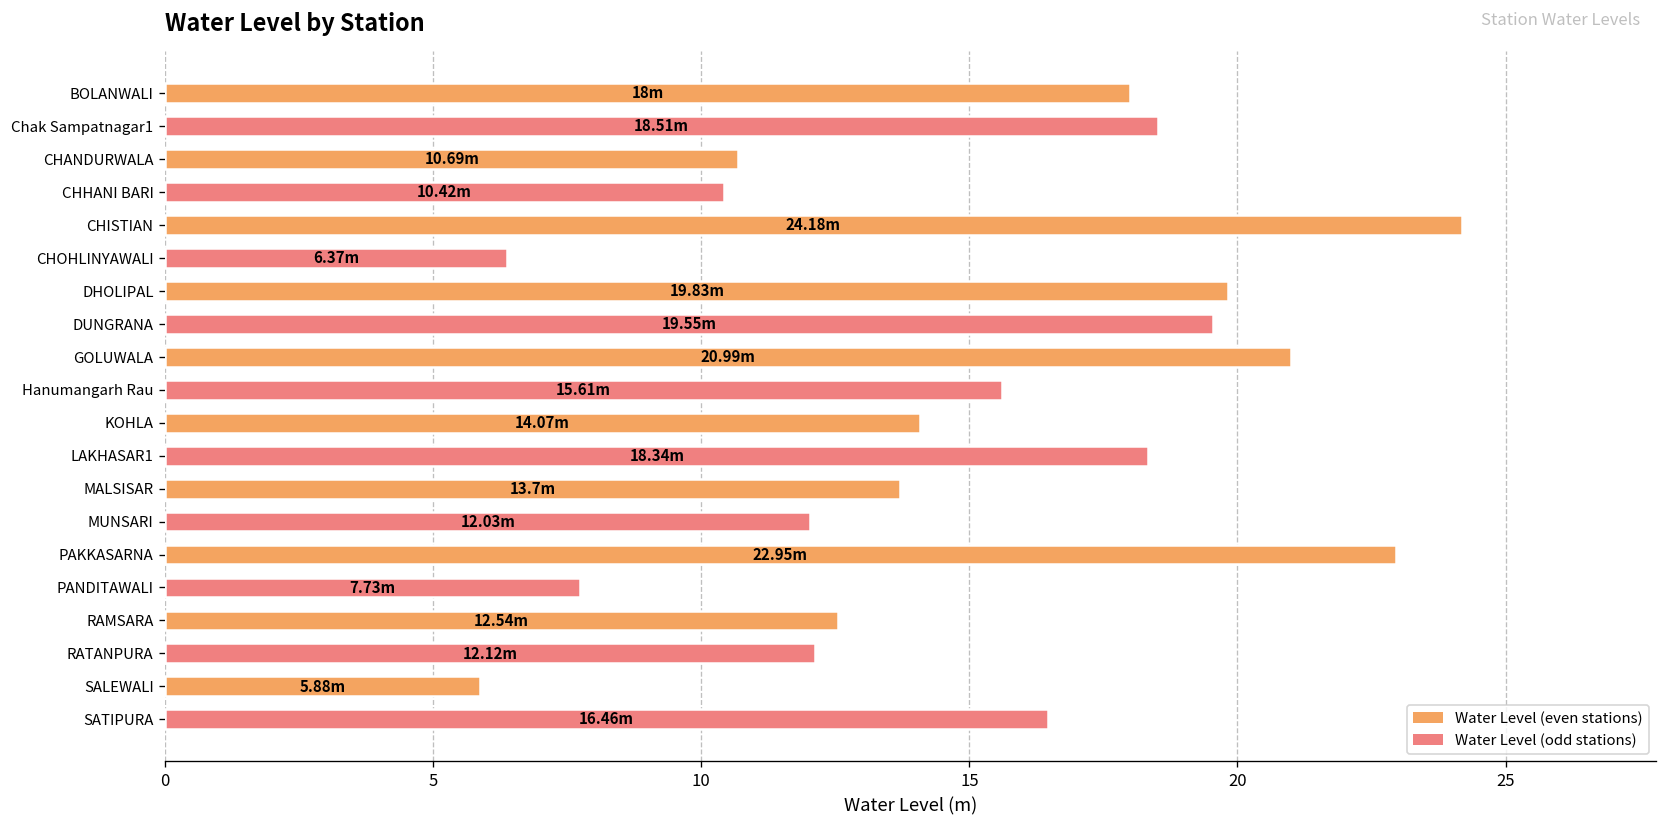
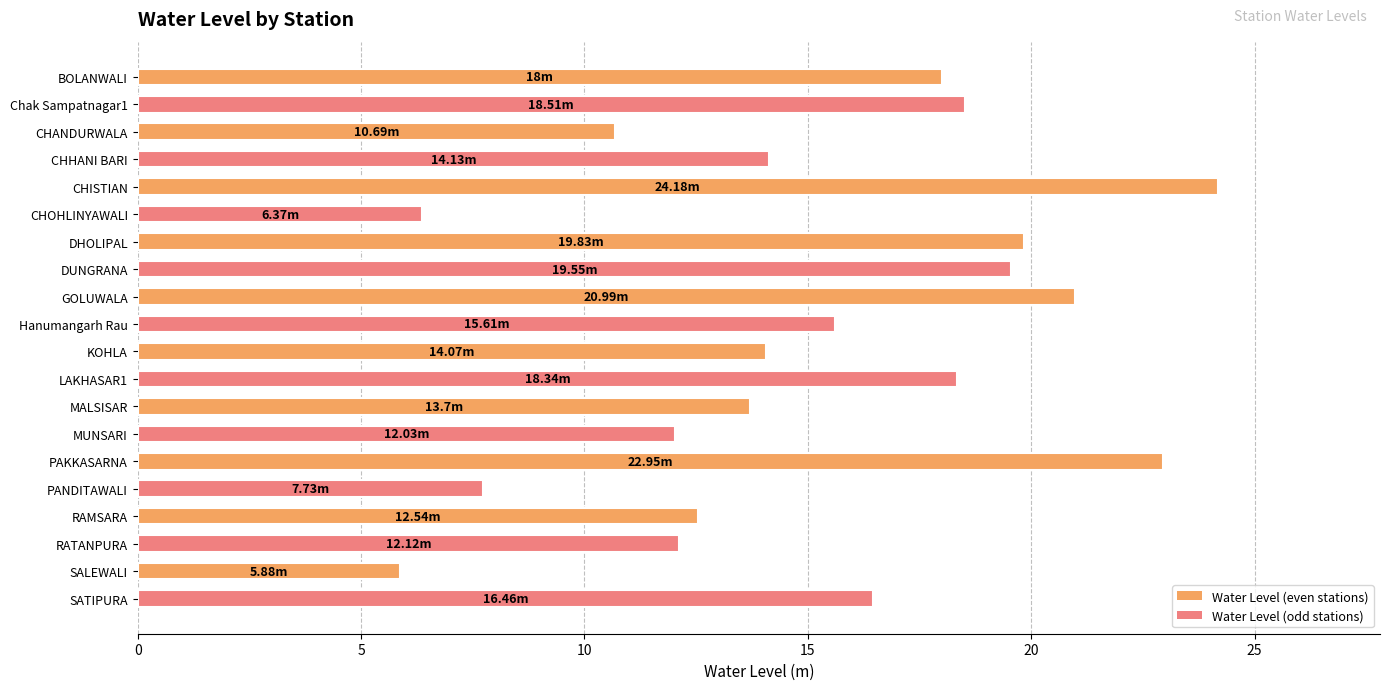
  {
    "BOLANWALI": "18m",
    "Chak Sampatnagar1": "18.51m",
    "CHANDURWALA": "10.69m",
-   "CHHANI BARI": "10.42m",
+   "CHHANI BARI": "14.13m",
    "CHISTIAN": "24.18m",
    "CHOHLINYAWALI": "6.37m",
    "DHOLIPAL": "19.83m",
    "DUNGRANA": "19.55m",
    "GOLUWALA": "20.99m",
    "Hanumangarh Rau": "15.61m",
    "KOHLA": "14.07m",
    "LAKHASAR1": "18.34m",
    "MALSISAR": "13.7m",
    "MUNSARI": "12.03m",
    "PAKKASARNA": "22.95m",
    "PANDITAWALI": "7.73m",
    "RAMSARA": "12.54m",
    "RATANPURA": "12.12m",
    "SALEWALI": "5.88m",
    "SATIPURA": "16.46m"
  }
